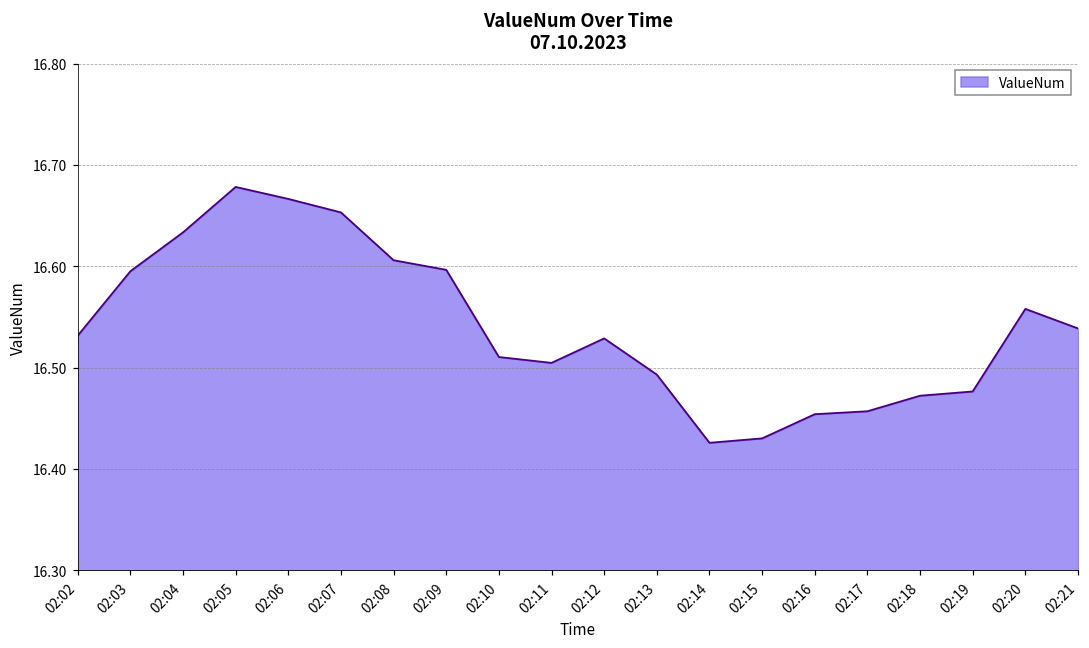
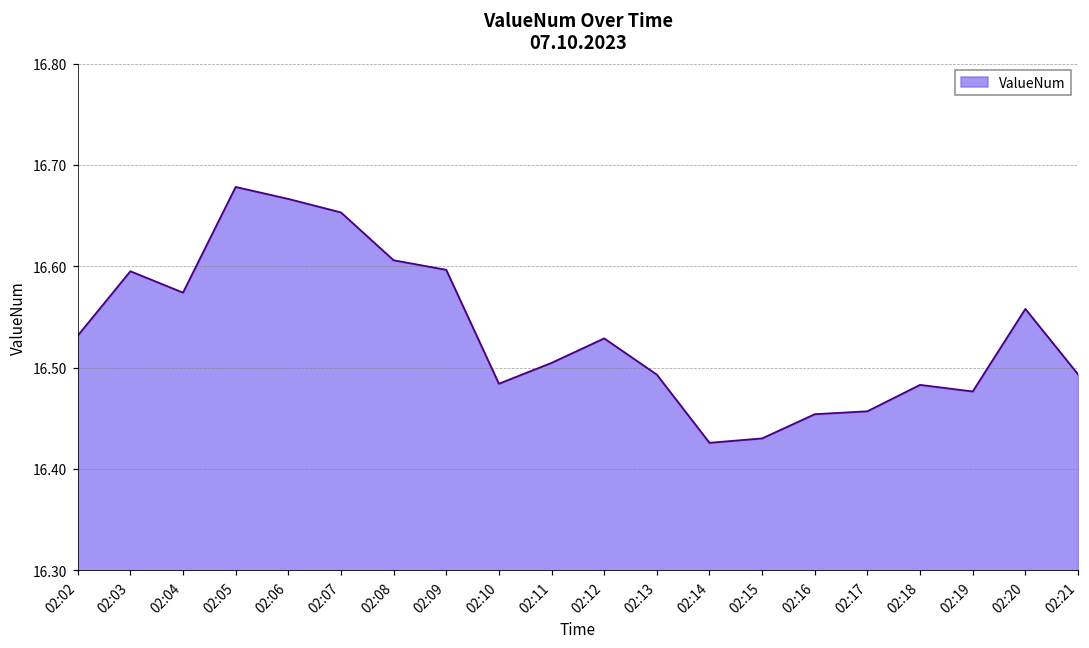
  {
    "02:02": 16.53,
    "02:03": 16.60,
-   "02:04": 16.63,
+   "02:04": 16.57,
    "02:05": 16.68,
    "02:06": 16.67,
    "02:07": 16.65,
    "02:08": 16.61,
    "02:09": 16.60,
-   "02:10": 16.51,
+   "02:10": 16.48,
    "02:11": 16.50,
    "02:12": 16.53,
    "02:13": 16.49,
    "02:14": 16.43,
    "02:15": 16.43,
    "02:16": 16.45,
    "02:17": 16.46,
-   "02:18": 16.47,
+   "02:18": 16.48,
    "02:19": 16.48,
    "02:20": 16.56,
-   "02:21": 16.54
+   "02:21": 16.49
  }
